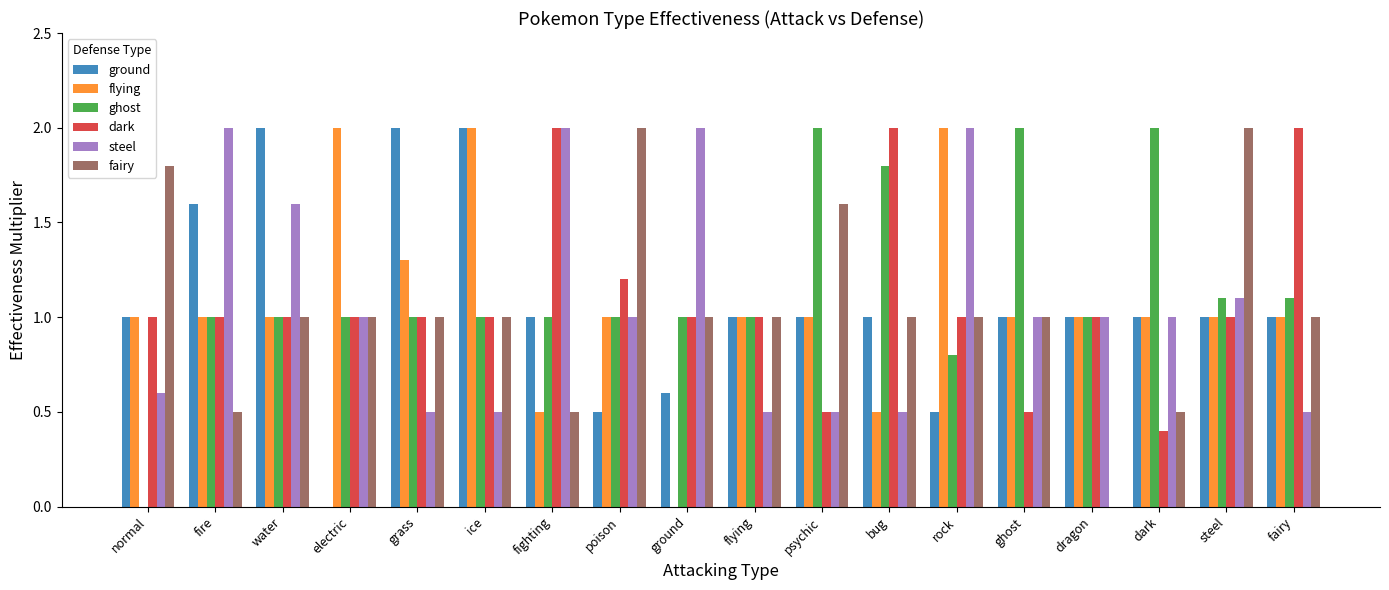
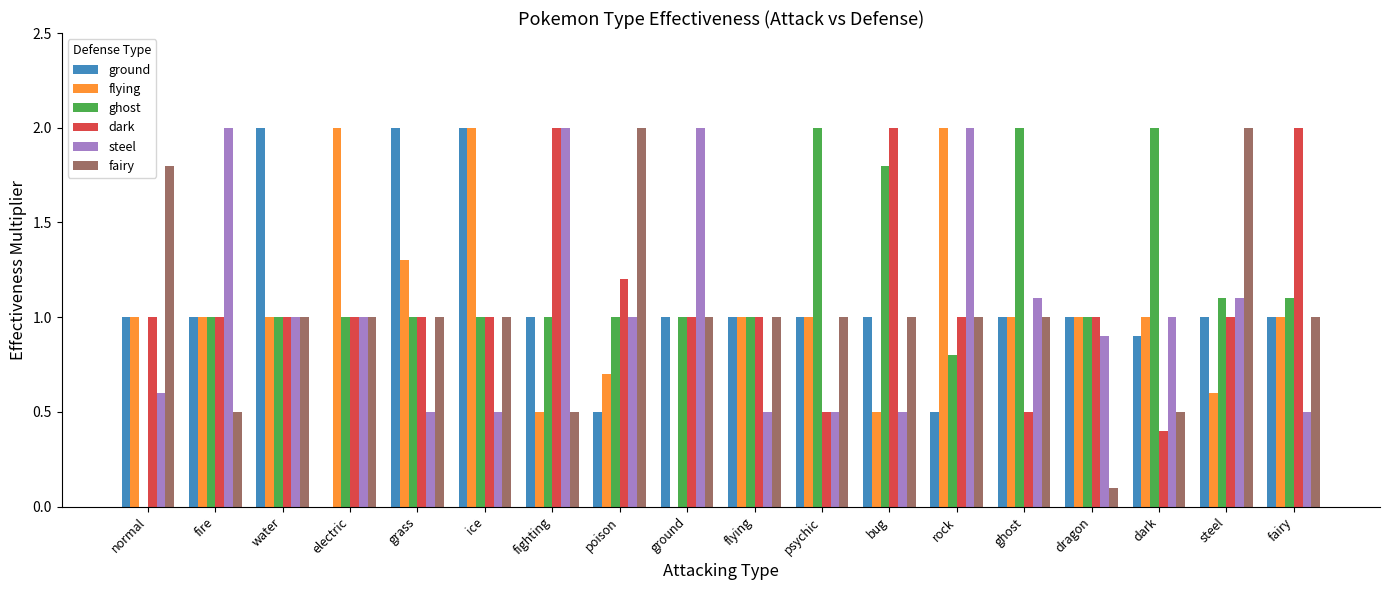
  {
    "ground": {
      "normal": 1.0,
-     "fire": 1.6,
+     "fire": 1.0,
      "water": 2.0,
      "electric": 0.0,
      "grass": 2.0,
      "ice": 2.0,
      "fighting": 1.0,
      "poison": 0.5,
-     "ground": 0.6,
+     "ground": 1.0,
      "flying": 1.0,
      "psychic": 1.0,
      "bug": 1.0,
      "rock": 0.5,
      "ghost": 1.0,
      "dragon": 1.0,
-     "dark": 1.0,
+     "dark": 0.9,
      "steel": 1.0,
      "fairy": 1.0
    },
    "flying": {
      "normal": 1.0,
      "fire": 1.0,
      "water": 1.0,
      "electric": 2.0,
      "grass": 1.3,
      "ice": 2.0,
      "fighting": 0.5,
-     "poison": 1.0,
+     "poison": 0.7,
      "ground": 0.0,
      "flying": 1.0,
      "psychic": 1.0,
      "bug": 0.5,
      "rock": 2.0,
      "ghost": 1.0,
      "dragon": 1.0,
      "dark": 1.0,
-     "steel": 1.0,
+     "steel": 0.6,
      "fairy": 1.0
    },
    "ghost": {
      "normal": 0.0,
      "fire": 1.0,
      "water": 1.0,
      "electric": 1.0,
      "grass": 1.0,
      "ice": 1.0,
      "fighting": 1.0,
      "poison": 1.0,
      "ground": 1.0,
      "flying": 1.0,
      "psychic": 2.0,
      "bug": 1.8,
      "rock": 0.8,
      "ghost": 2.0,
      "dragon": 1.0,
      "dark": 2.0,
      "steel": 1.1,
      "fairy": 1.1
    },
    "dark": {
      "normal": 1.0,
      "fire": 1.0,
      "water": 1.0,
      "electric": 1.0,
      "grass": 1.0,
      "ice": 1.0,
      "fighting": 2.0,
      "poison": 1.2,
      "ground": 1.0,
      "flying": 1.0,
      "psychic": 0.5,
      "bug": 2.0,
      "rock": 1.0,
      "ghost": 0.5,
      "dragon": 1.0,
      "dark": 0.4,
      "steel": 1.0,
      "fairy": 2.0
    },
    "steel": {
      "normal": 0.6,
      "fire": 2.0,
-     "water": 1.6,
+     "water": 1.0,
      "electric": 1.0,
      "grass": 0.5,
      "ice": 0.5,
      "fighting": 2.0,
      "poison": 1.0,
      "ground": 2.0,
      "flying": 0.5,
      "psychic": 0.5,
      "bug": 0.5,
      "rock": 2.0,
-     "ghost": 1.0,
-     "dragon": 1.0,
+     "ghost": 1.1,
+     "dragon": 0.9,
      "dark": 1.0,
      "steel": 1.1,
      "fairy": 0.5
    },
    "fairy": {
      "normal": 1.8,
      "fire": 0.5,
      "water": 1.0,
      "electric": 1.0,
      "grass": 1.0,
      "ice": 1.0,
      "fighting": 0.5,
      "poison": 2.0,
      "ground": 1.0,
      "flying": 1.0,
-     "psychic": 1.6,
+     "psychic": 1.0,
      "bug": 1.0,
      "rock": 1.0,
      "ghost": 1.0,
-     "dragon": 0.0,
+     "dragon": 0.1,
      "dark": 0.5,
      "steel": 2.0,
      "fairy": 1.0
    }
  }
